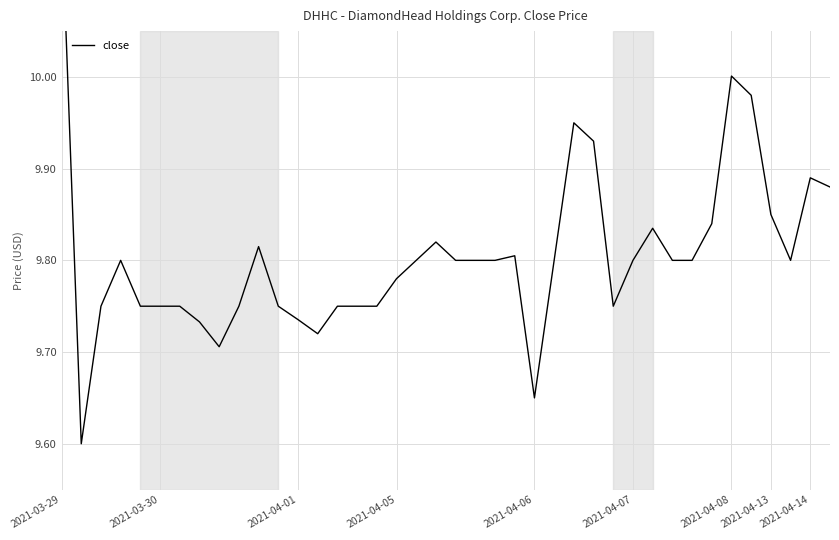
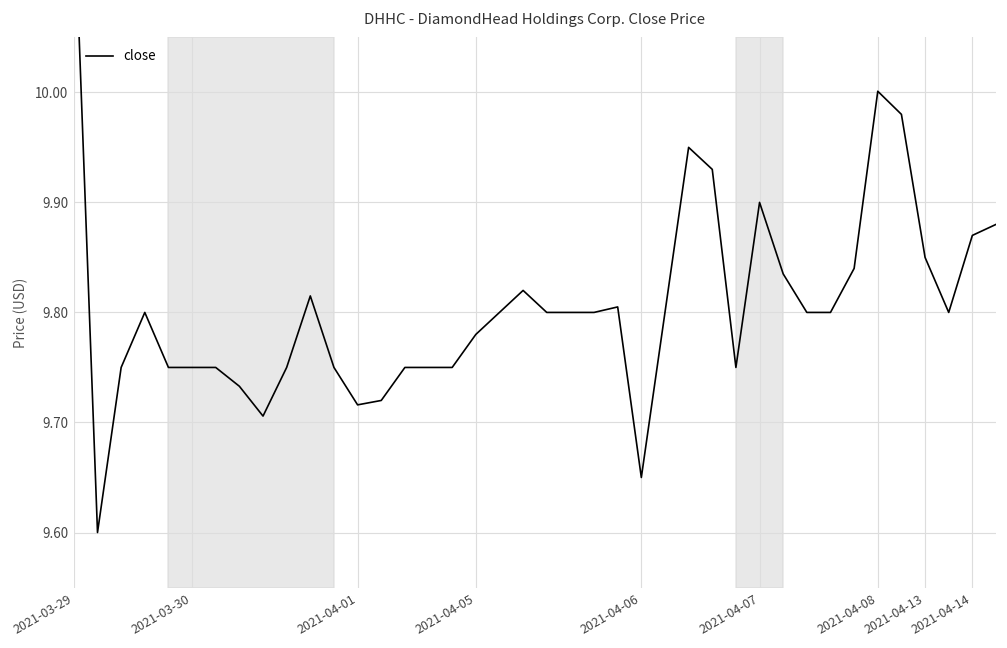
  {
    "2021-03-30": 9.75,
-   "2021-04-01": 9.74,
+   "2021-04-01": 9.72,
    "2021-04-05": 9.78,
    "2021-04-06": 9.65,
-   "2021-04-07": 9.8,
+   "2021-04-07": 9.9,
    "2021-04-08": 10.00,
    "2021-04-13": 9.85,
-   "2021-04-14": 9.89
+   "2021-04-14": 9.87
  }
